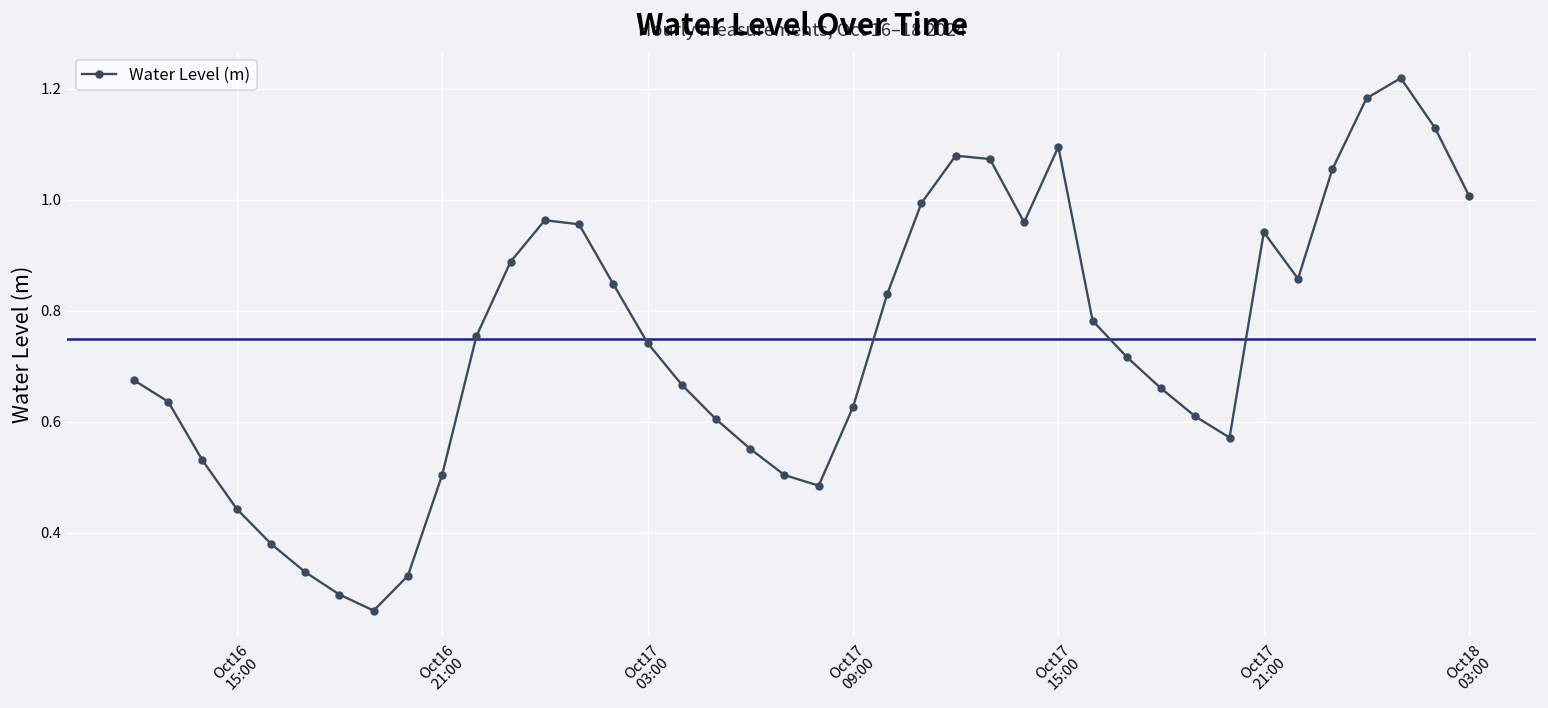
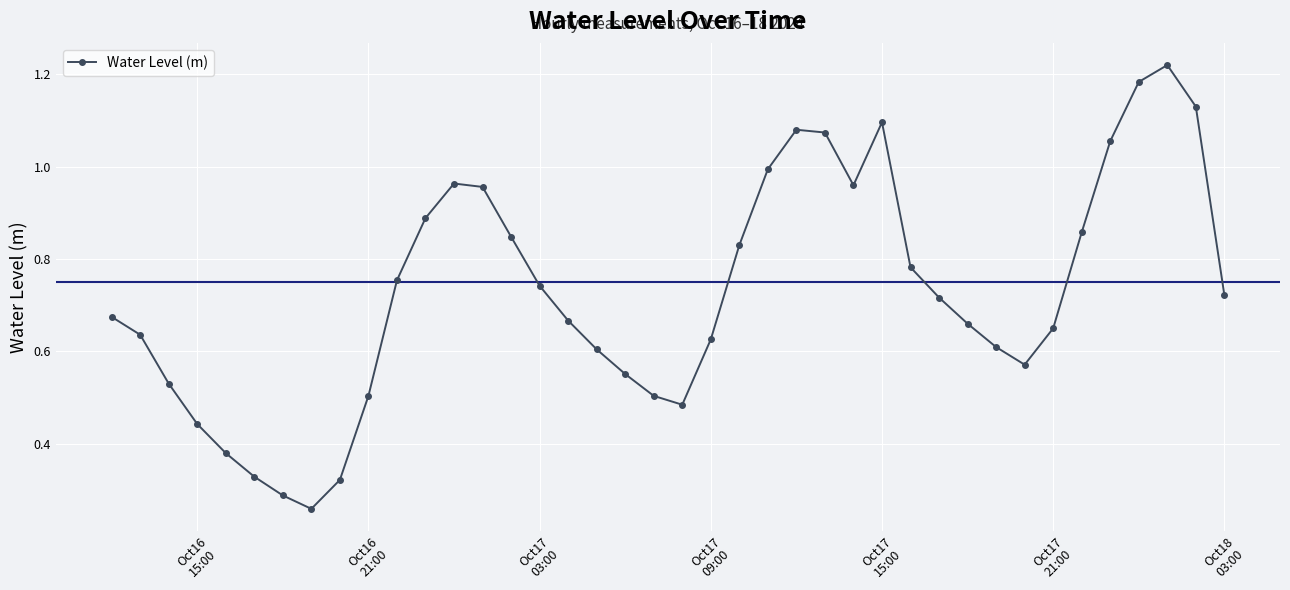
  {
    "Oct16 15:00": 0.44,
    "Oct16 21:00": 0.50,
    "Oct17 03:00": 0.74,
    "Oct17 09:00": 0.63,
    "Oct17 15:00": 1.10,
-   "Oct17 21:00": 0.94,
-   "Oct18 03:00": 1.01
+   "Oct17 21:00": 0.65,
+   "Oct18 03:00": 0.72
  }
